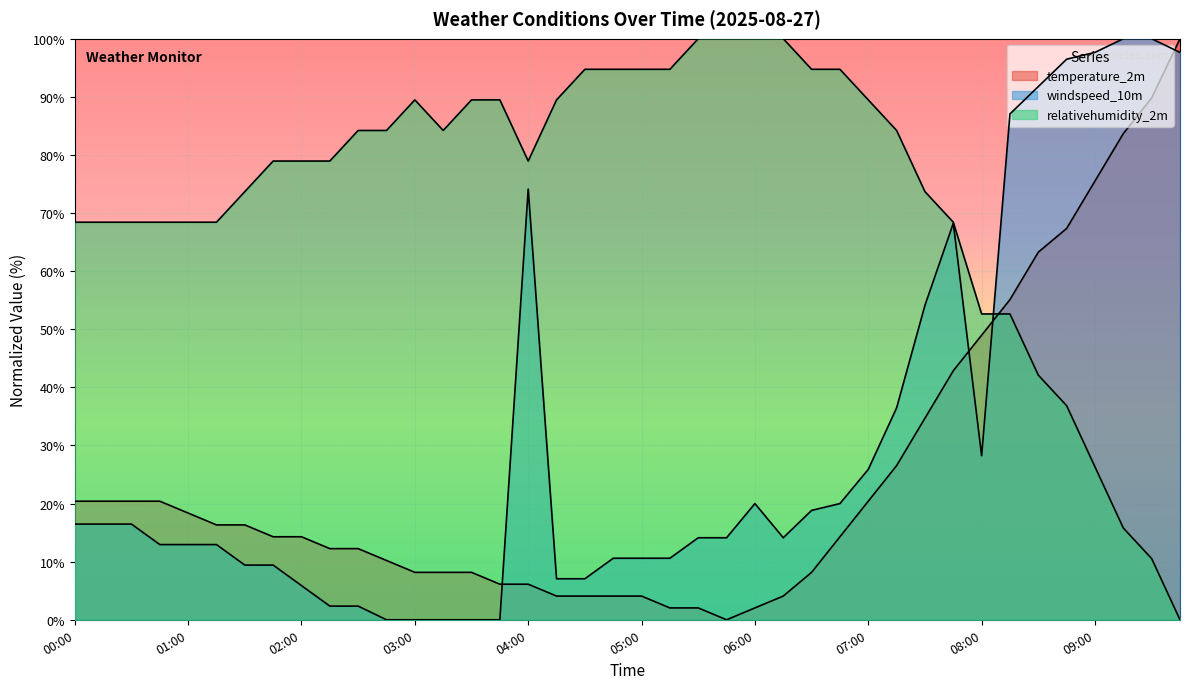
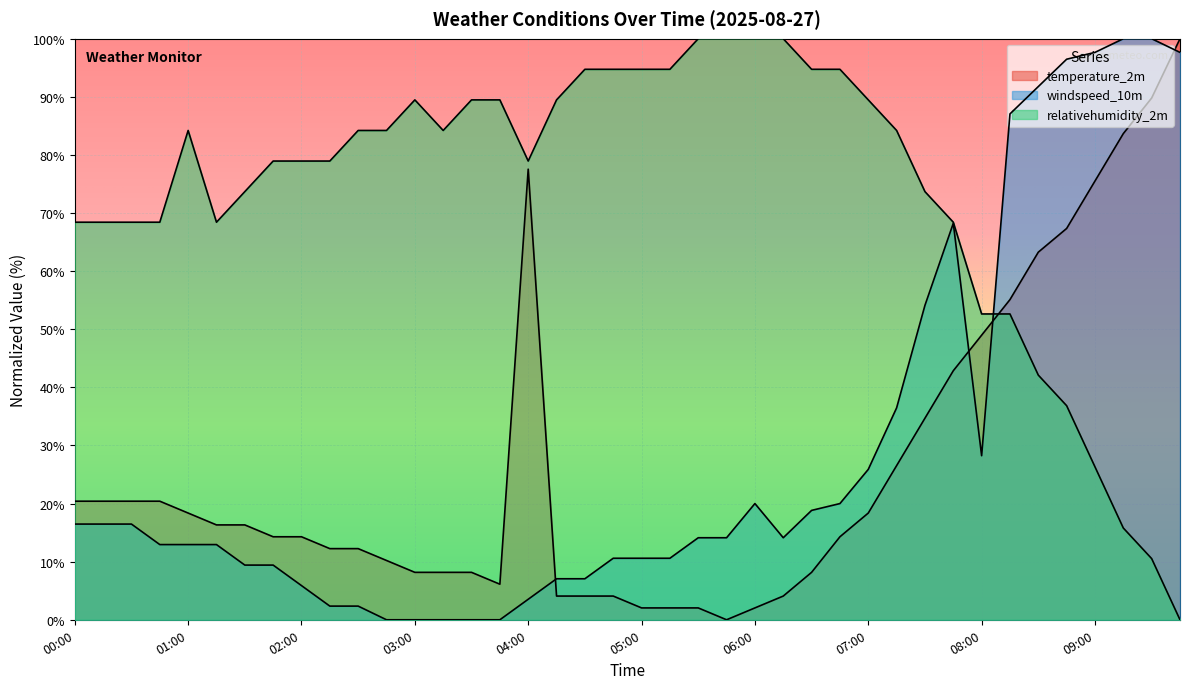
  {
    "temperature_2m": {
      "00:00": "20%",
      "01:00": "18%",
      "02:00": "14%",
      "03:00": "8%",
-     "04:00": "6%",
-     "05:00": "4%",
+     "04:00": "78%",
+     "05:00": "2%",
      "06:00": "2%",
-     "07:00": "20%",
+     "07:00": "18%",
      "08:00": "49%",
      "09:00": "76%"
    },
    "windspeed_10m": {
      "00:00": "16%",
      "01:00": "13%",
      "02:00": "6%",
      "03:00": "0%",
-     "04:00": "74%",
+     "04:00": "4%",
      "05:00": "11%",
      "06:00": "20%",
      "07:00": "26%",
      "08:00": "28%"
    },
    "relativehumidity_2m": {
      "00:00": "68%",
-     "01:00": "68%",
+     "01:00": "84%",
      "02:00": "79%",
      "03:00": "89%",
      "04:00": "79%",
      "05:00": "95%",
      "06:00": "100%",
      "07:00": "89%",
      "08:00": "53%",
      "09:00": "26%"
    }
  }
